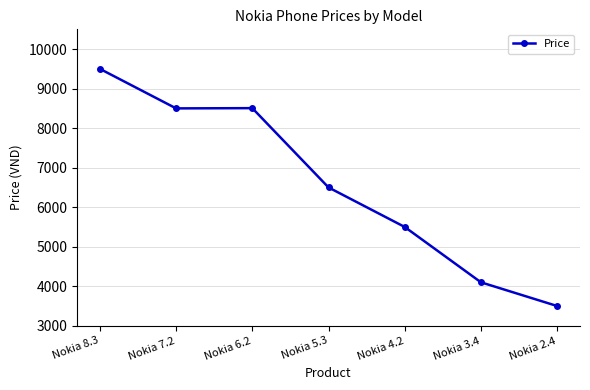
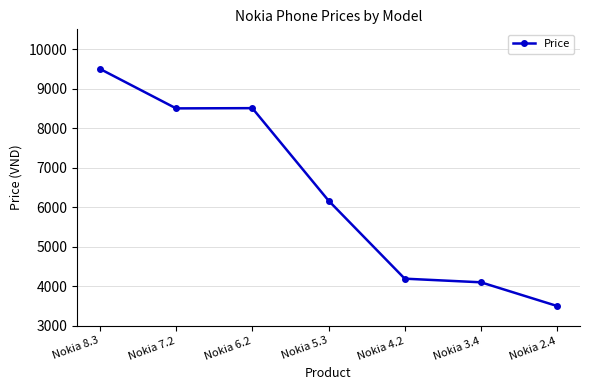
  {
    "Nokia 8.3": 9500,
    "Nokia 7.2": 8500,
    "Nokia 6.2": 8500,
-   "Nokia 5.3": 6500,
-   "Nokia 4.2": 5500,
+   "Nokia 5.3": 6200,
+   "Nokia 4.2": 4200,
    "Nokia 3.4": 4100,
    "Nokia 2.4": 3500
  }
